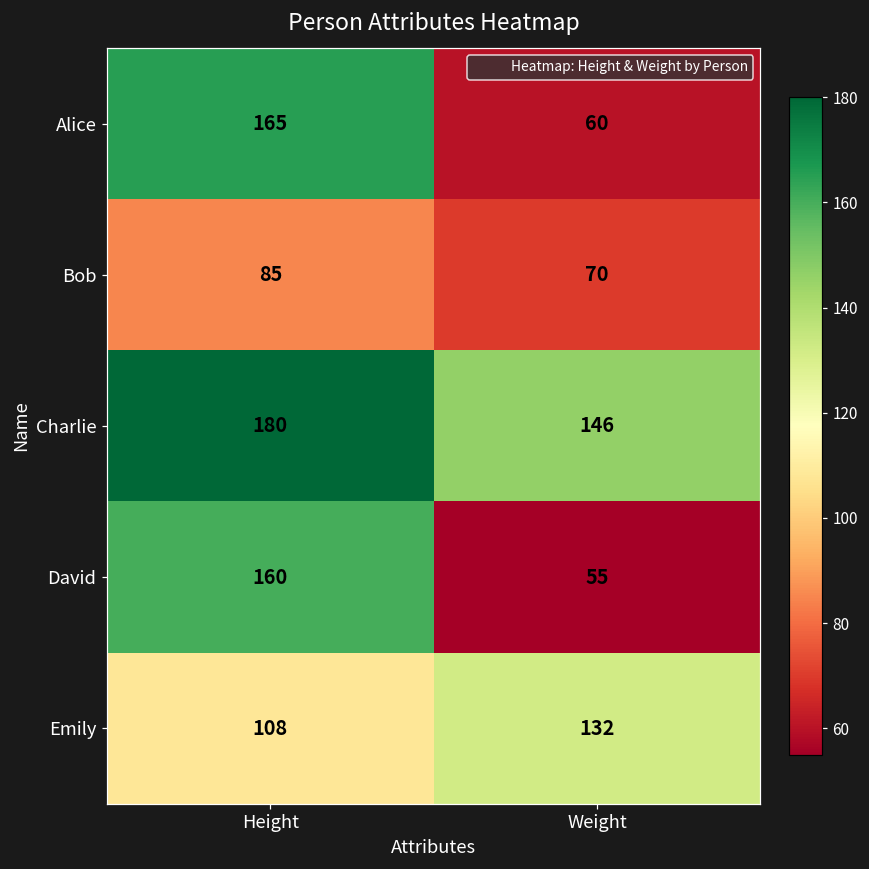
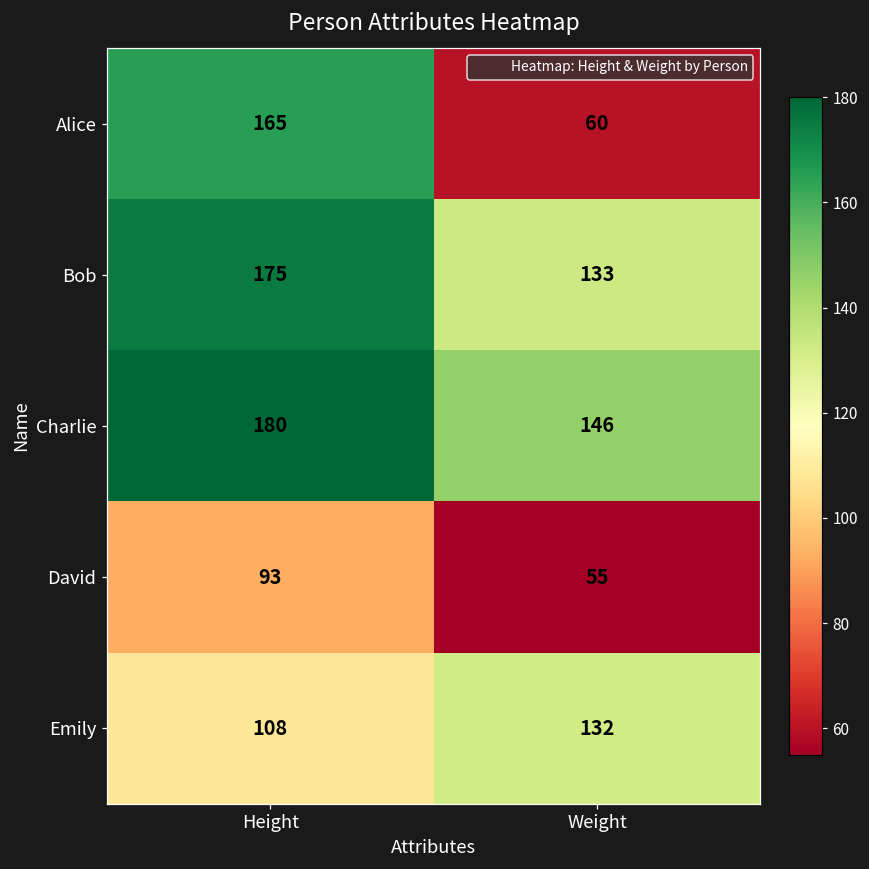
  {
    "Alice": {
      "Height": 165,
      "Weight": 60
    },
    "Bob": {
-     "Height": 85,
-     "Weight": 70
+     "Height": 175,
+     "Weight": 133
    },
    "Charlie": {
      "Height": 180,
      "Weight": 146
    },
    "David": {
-     "Height": 160,
+     "Height": 93,
      "Weight": 55
    },
    "Emily": {
      "Height": 108,
      "Weight": 132
    }
  }
